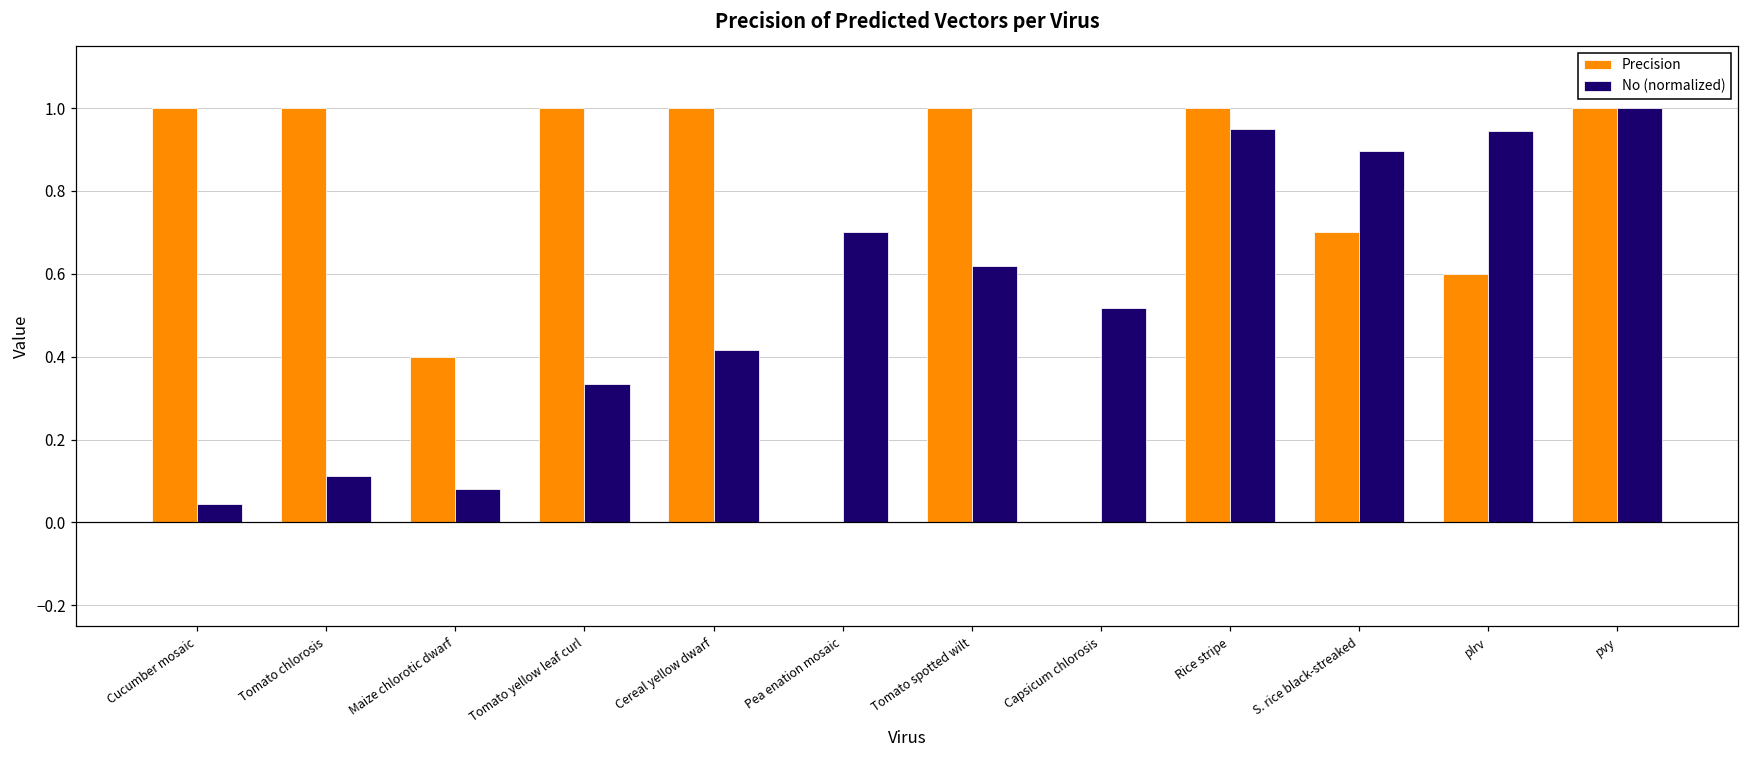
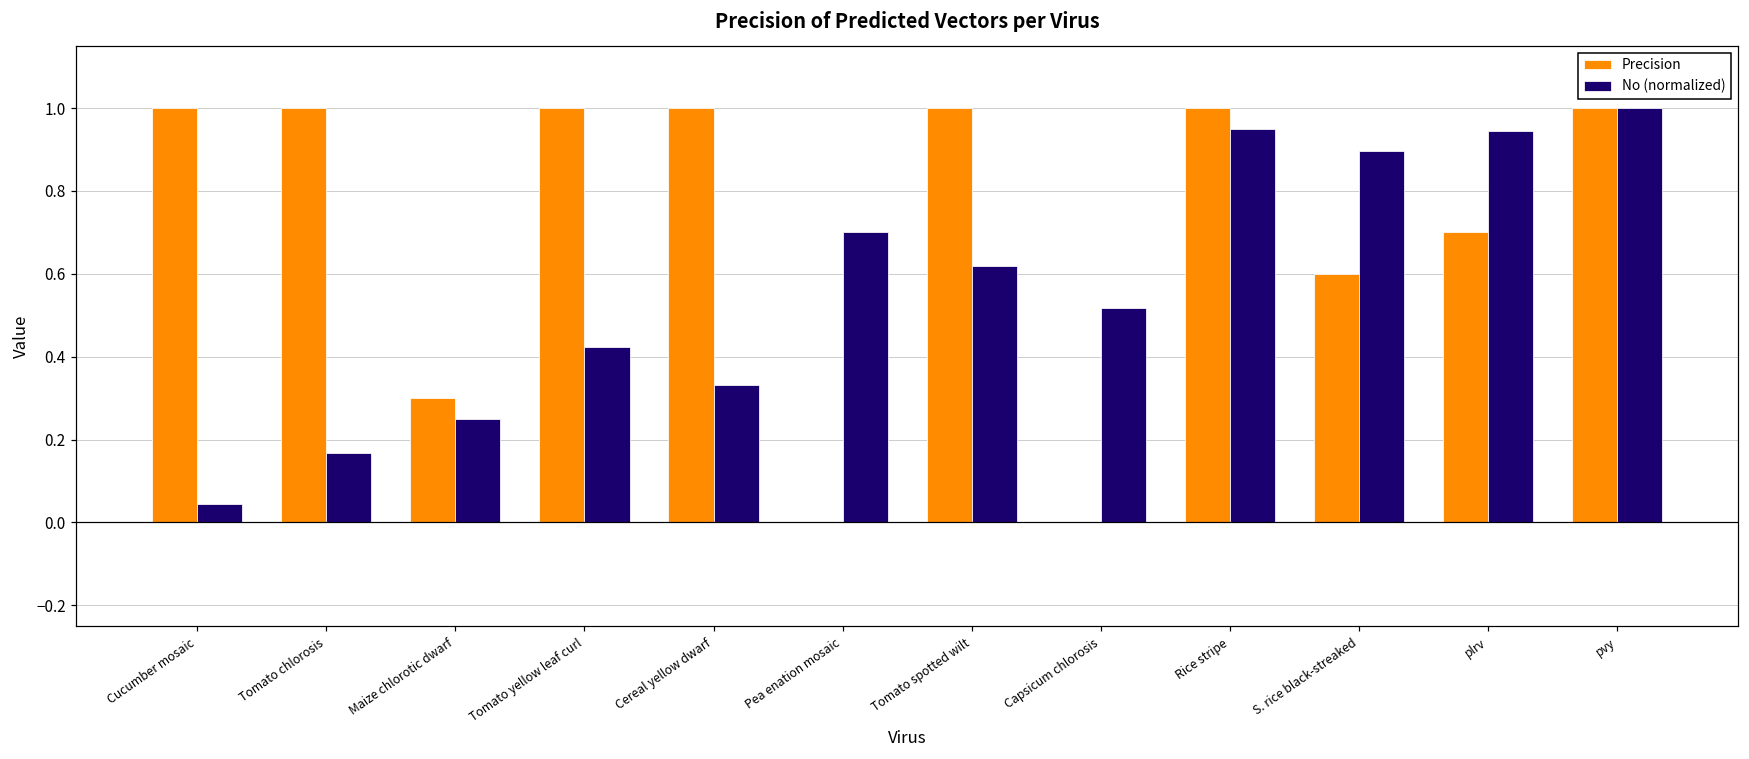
  {
    "Precision": {
      "Cucumber mosaic": 1.0,
      "Tomato chlorosis": 1.0,
-     "Maize chlorotic dwarf": 0.4,
+     "Maize chlorotic dwarf": 0.3,
      "Tomato yellow leaf curl": 1.0,
      "Cereal yellow dwarf": 1.0,
      "Pea enation mosaic": 0.0,
      "Tomato spotted wilt": 1.0,
      "Capsicum chlorosis": 0.0,
      "Rice stripe": 1.0,
-     "S. rice black-streaked": 0.7,
-     "plrv": 0.6,
+     "S. rice black-streaked": 0.6,
+     "plrv": 0.7,
      "pvy": 1.0
    },
    "No (normalized)": {
      "Cucumber mosaic": 0.05,
-     "Tomato chlorosis": 0.11,
-     "Maize chlorotic dwarf": 0.08,
-     "Tomato yellow leaf curl": 0.33,
-     "Cereal yellow dwarf": 0.42,
+     "Tomato chlorosis": 0.17,
+     "Maize chlorotic dwarf": 0.25,
+     "Tomato yellow leaf curl": 0.42,
+     "Cereal yellow dwarf": 0.33,
      "Pea enation mosaic": 0.70,
      "Tomato spotted wilt": 0.62,
      "Capsicum chlorosis": 0.52,
      "Rice stripe": 0.95,
      "S. rice black-streaked": 0.90,
      "plrv": 0.94,
      "pvy": 1.00
    }
  }
